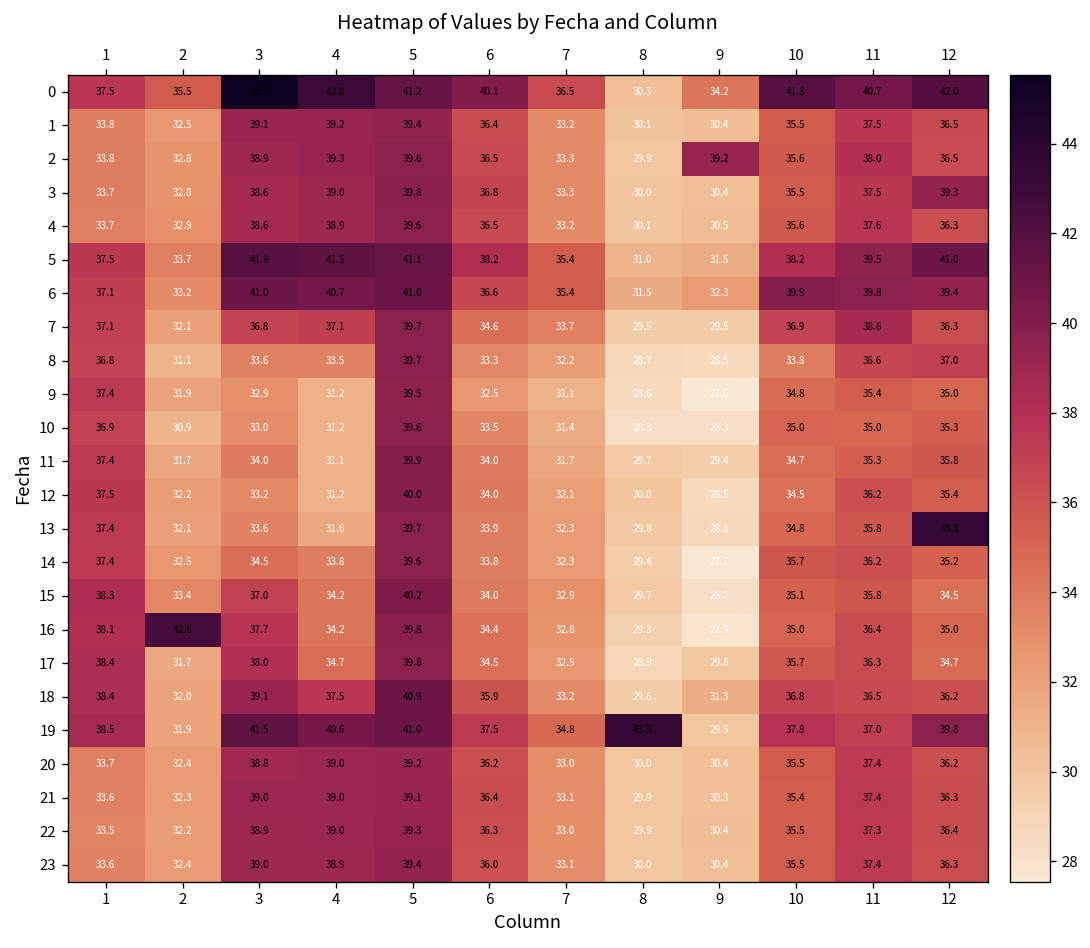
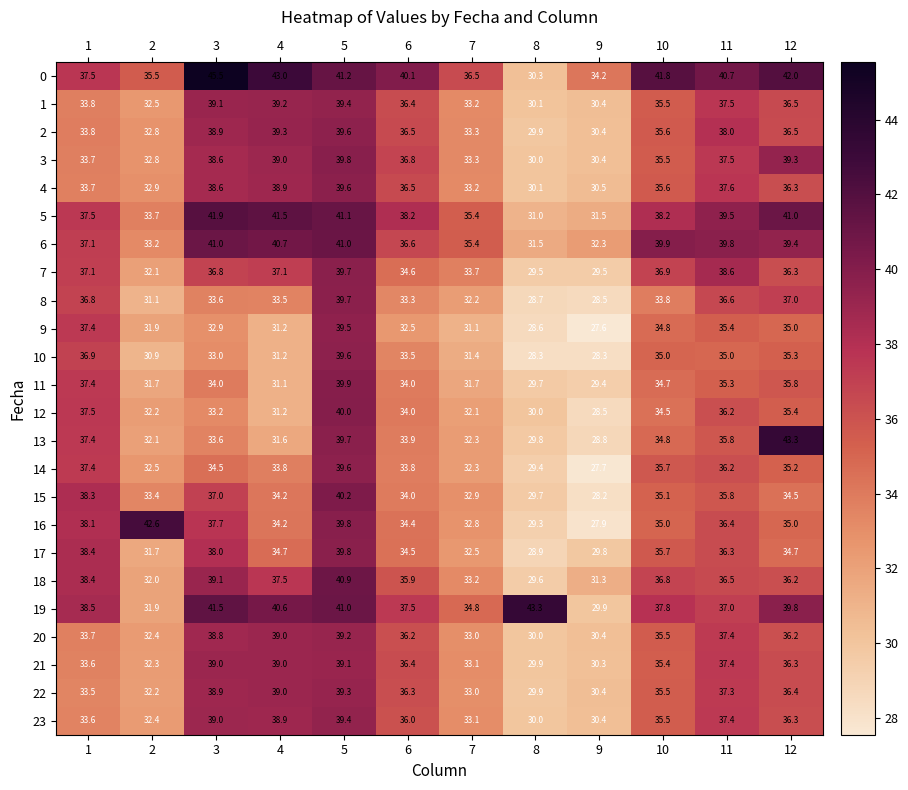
  {
    "2": {
      "1": 33.8,
      "2": 32.8,
      "3": 38.9,
      "4": 39.3,
      "5": 39.6,
      "6": 36.5,
      "7": 33.3,
      "8": 29.9,
-     "9": 39.2,
+     "9": 30.4,
      "10": 35.6,
      "11": 38.0,
      "12": 36.5
    }
  }
